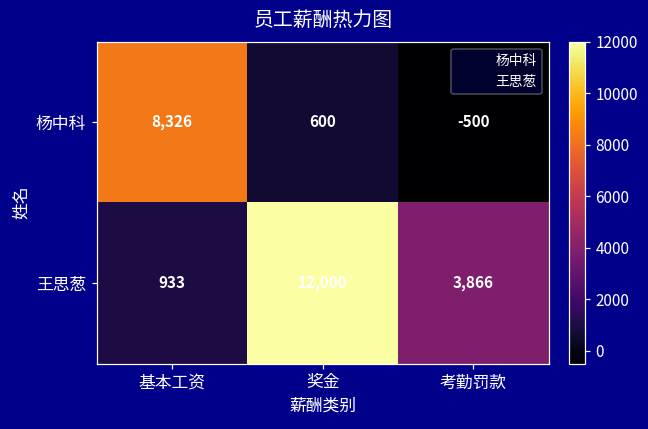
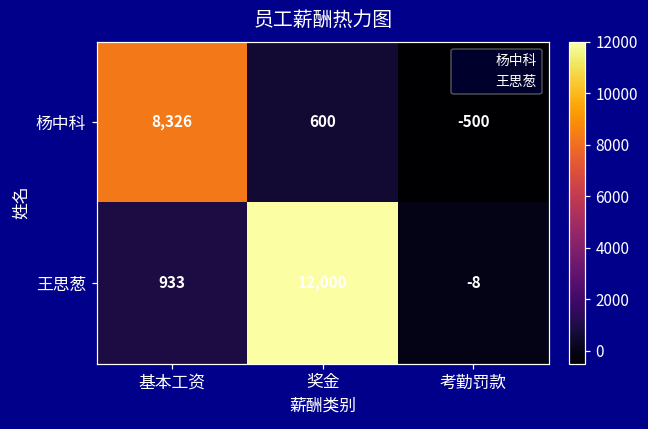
  {
    "王思葱": {
-     "考勤罚款": "3,866"
+     "考勤罚款": "-8"
    }
  }
